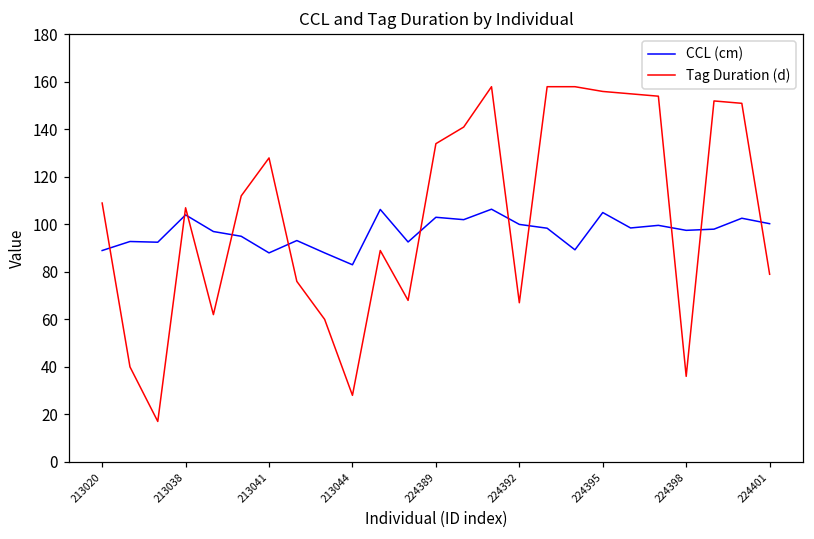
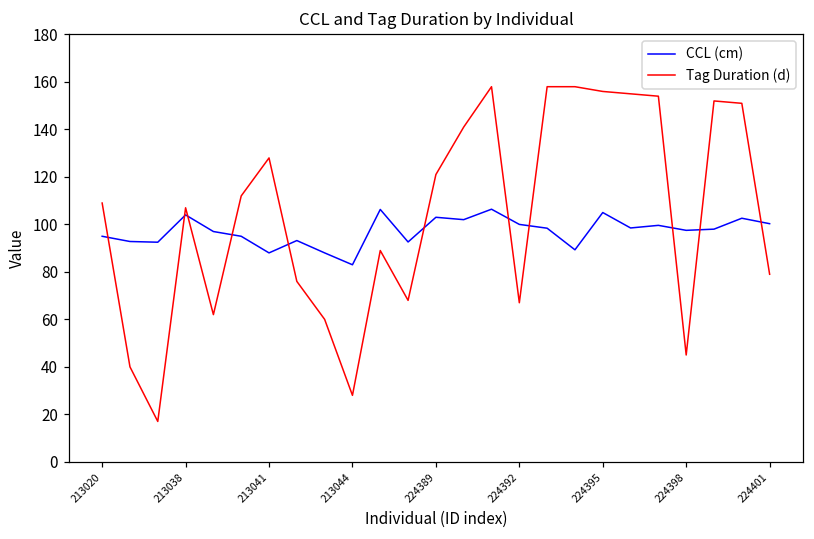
  {
    "CCL (cm)": {
-     "213020": 89,
+     "213020": 95,
      "213038": 104,
      "213041": 88,
      "213044": 83,
      "224389": 103,
      "224392": 100,
      "224395": 105,
      "224398": 98,
      "224401": 100
    },
    "Tag Duration (d)": {
      "213020": 109,
      "213038": 107,
      "213041": 128,
      "213044": 28,
-     "224389": 134,
+     "224389": 121,
      "224392": 67,
      "224395": 156,
-     "224398": 36,
+     "224398": 45,
      "224401": 79
    }
  }
